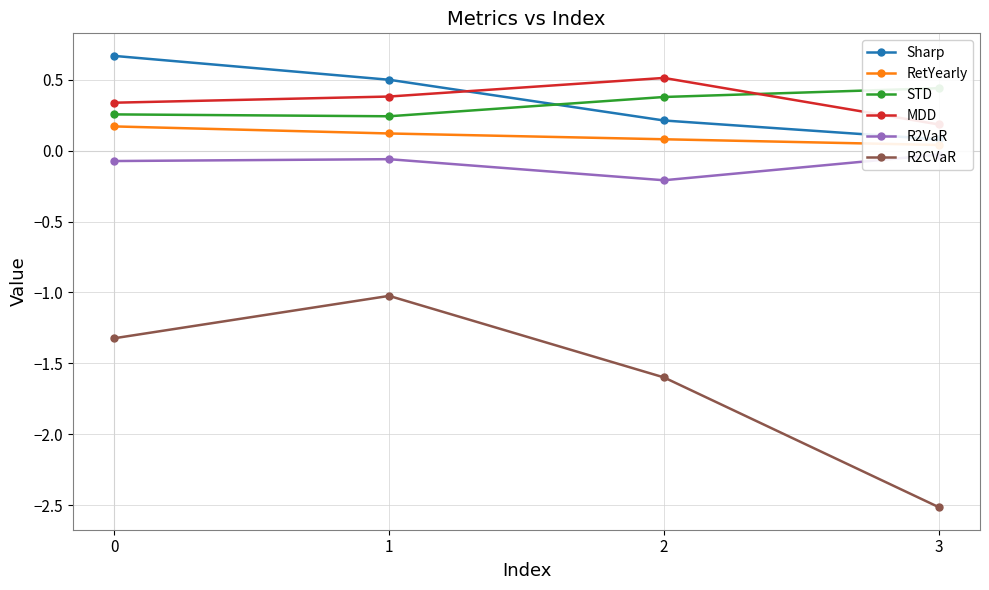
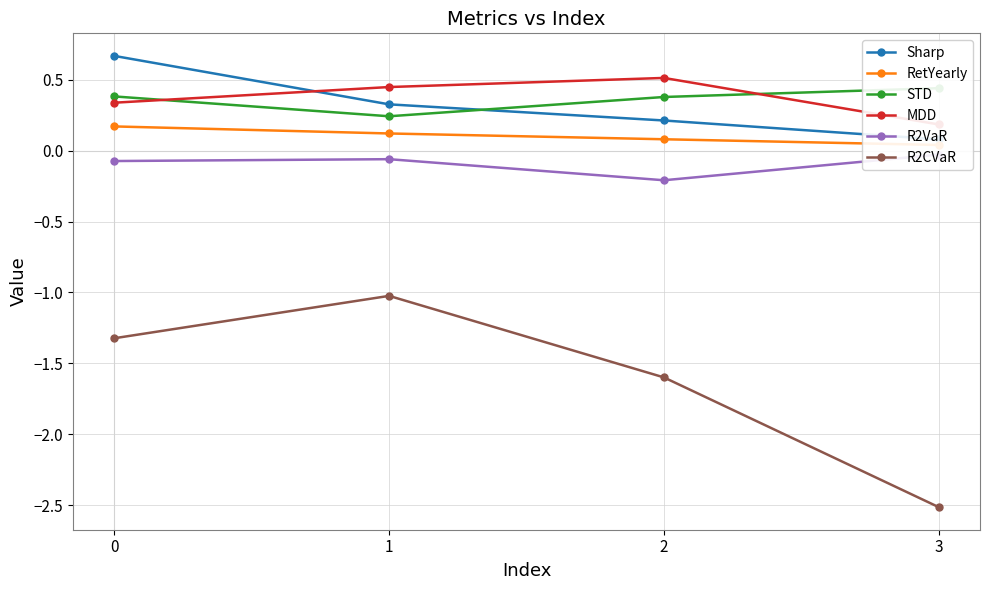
  {
    "Sharp": {
      "0": 0.67,
-     "1": 0.50,
+     "1": 0.33,
      "2": 0.21
    },
    "RetYearly": {
      "0": 0.17,
      "1": 0.12,
      "2": 0.08
    },
    "STD": {
-     "0": 0.26,
+     "0": 0.38,
      "1": 0.24,
      "2": 0.38
    },
    "MDD": {
      "0": 0.34,
-     "1": 0.38,
+     "1": 0.45,
      "2": 0.51
    },
    "R2VaR": {
      "0": -0.07,
      "1": -0.06,
      "2": -0.21
    },
    "R2CVaR": {
      "0": -1.32,
      "1": -1.02,
      "2": -1.60,
      "3": -2.51
    }
  }
